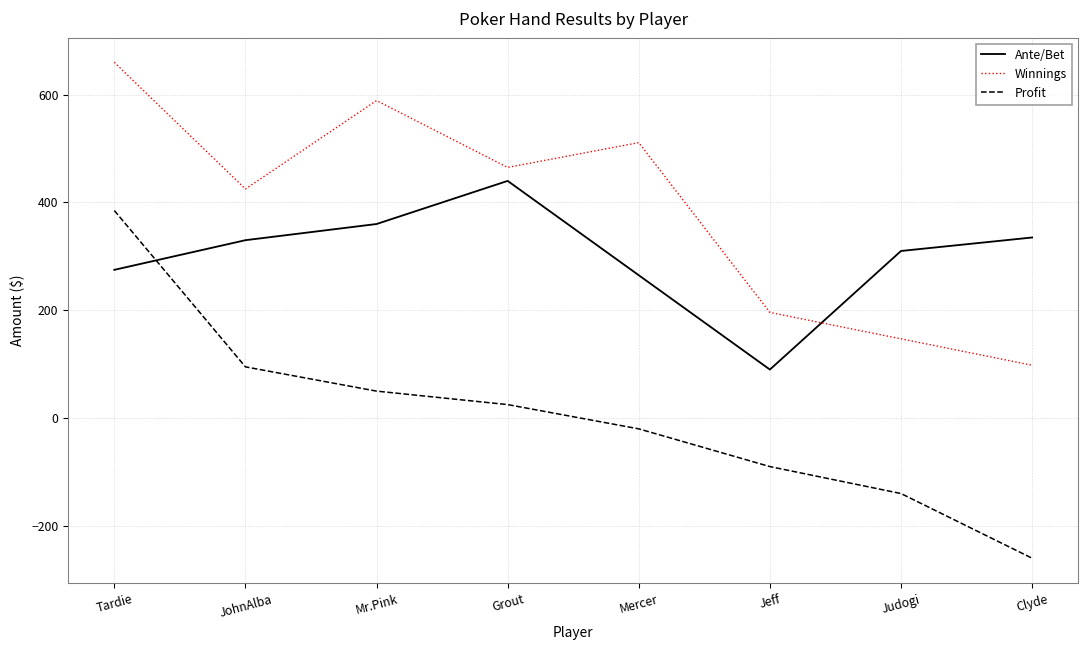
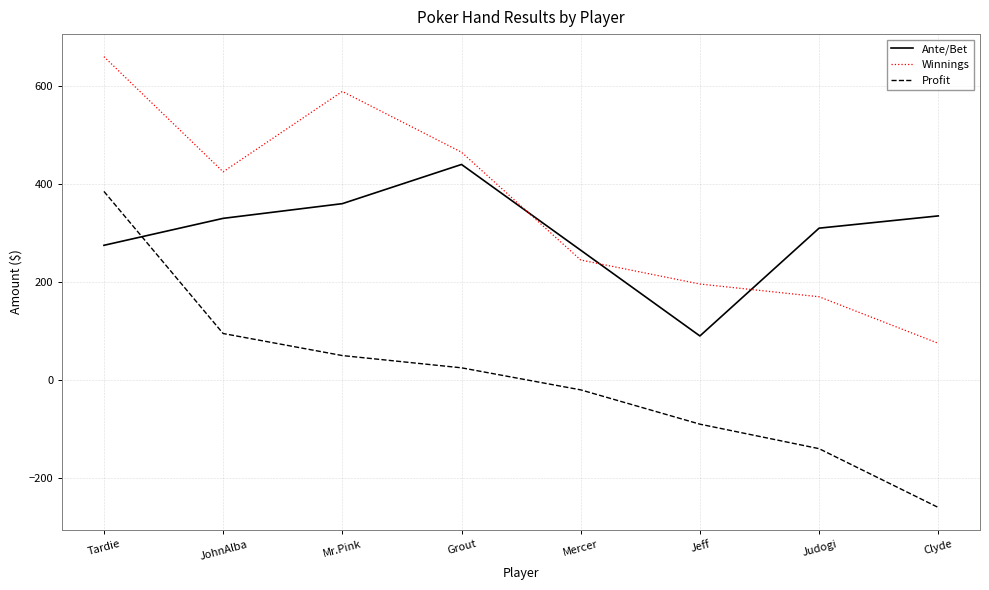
  {
    "Winnings": {
      "Tardie": 660,
      "JohnAlba": 430,
      "Mr.Pink": 590,
      "Grout": 470,
-     "Mercer": 510,
+     "Mercer": 250,
      "Jeff": 200,
-     "Judogi": 150,
-     "Clyde": 100
+     "Judogi": 170,
+     "Clyde": 80
    }
  }
